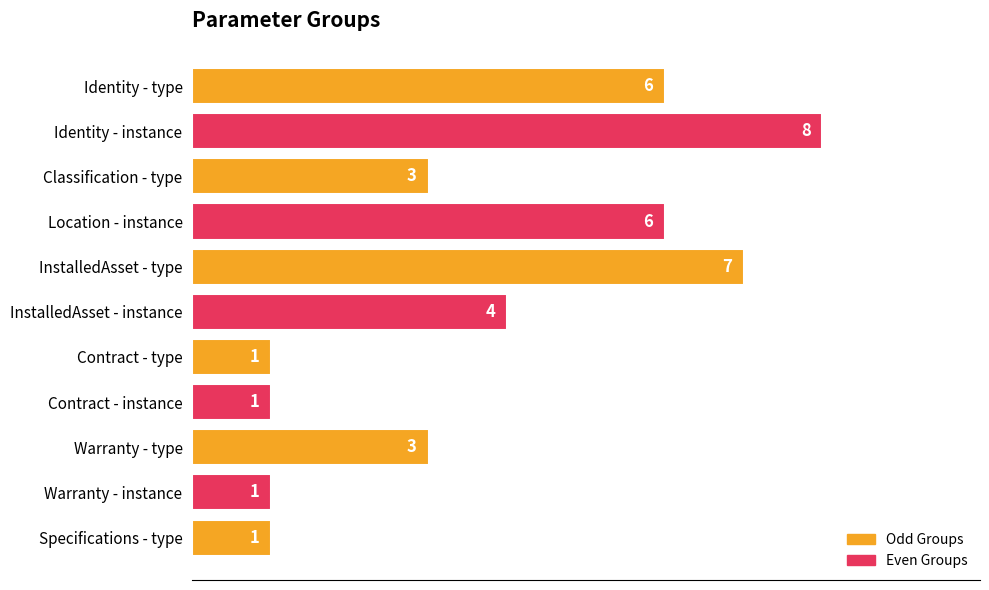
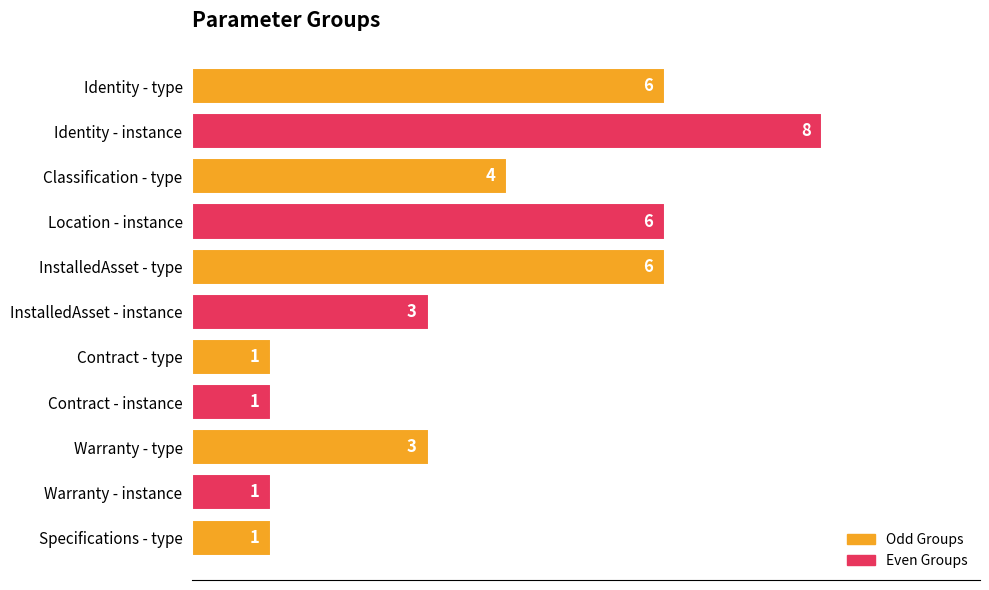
  {
    "Identity - type": 6,
    "Identity - instance": 8,
-   "Classification - type": 3,
+   "Classification - type": 4,
    "Location - instance": 6,
-   "InstalledAsset - type": 7,
-   "InstalledAsset - instance": 4,
+   "InstalledAsset - type": 6,
+   "InstalledAsset - instance": 3,
    "Contract - type": 1,
    "Contract - instance": 1,
    "Warranty - type": 3,
    "Warranty - instance": 1,
    "Specifications - type": 1
  }
